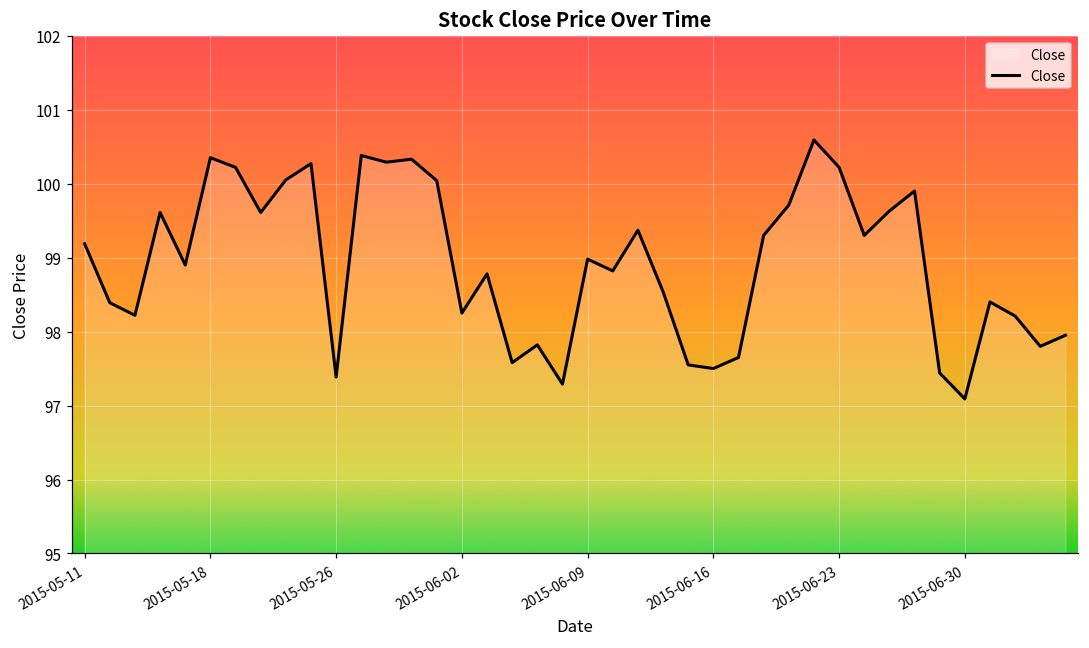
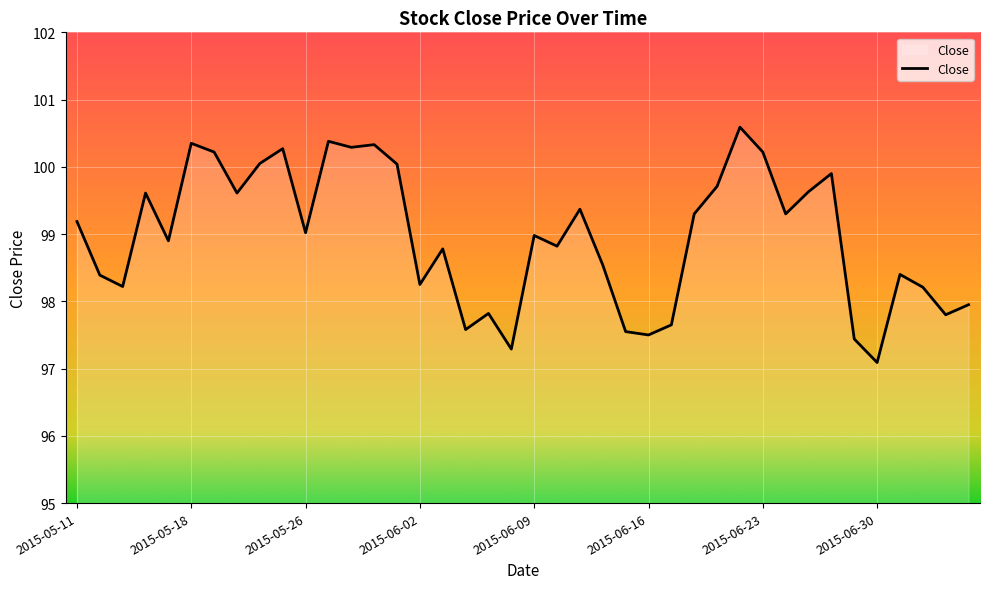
  {
    "2015-05-11": 99.2,
    "2015-05-18": 100.3,
-   "2015-05-26": 97.4,
+   "2015-05-26": 99.0,
    "2015-06-02": 98.3,
    "2015-06-09": 99.0,
    "2015-06-16": 97.5,
    "2015-06-23": 100.2,
    "2015-06-30": 97.1
  }
